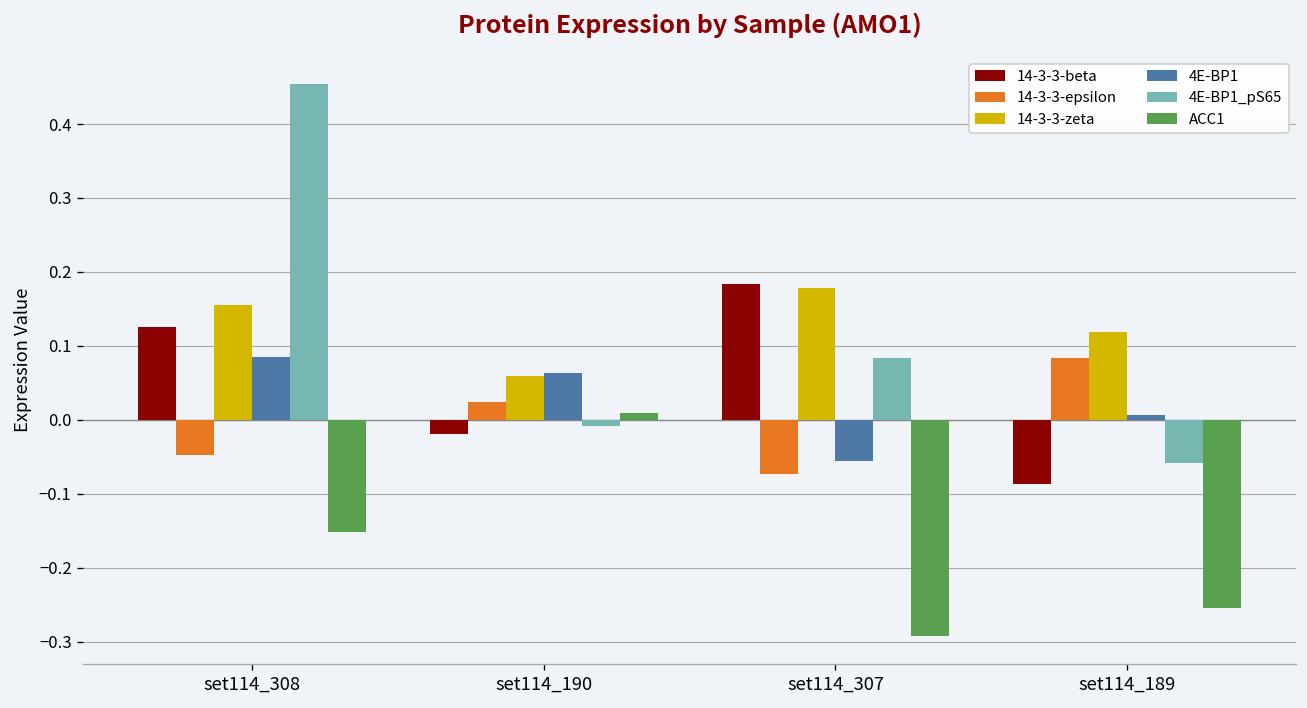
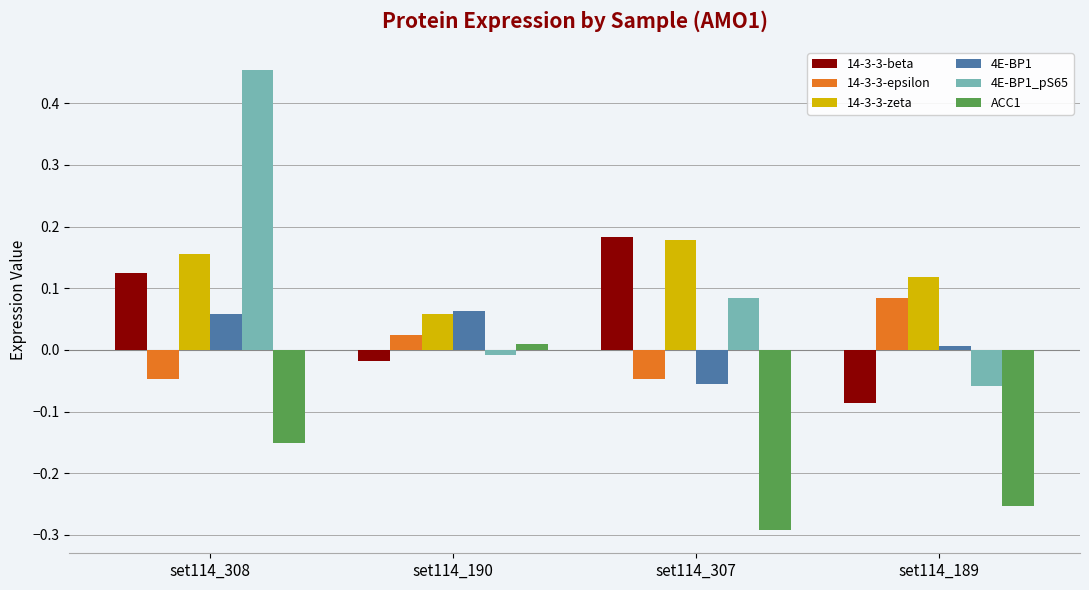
  {
    "14-3-3-beta": {
      "set114_308": 0.13,
      "set114_190": -0.02,
      "set114_307": 0.18,
      "set114_189": -0.09
    },
    "14-3-3-epsilon": {
      "set114_308": -0.05,
      "set114_190": 0.02,
-     "set114_307": -0.07,
+     "set114_307": -0.05,
      "set114_189": 0.08
    },
    "14-3-3-zeta": {
      "set114_308": 0.16,
      "set114_190": 0.06,
      "set114_307": 0.18,
      "set114_189": 0.12
    },
    "4E-BP1": {
-     "set114_308": 0.08,
+     "set114_308": 0.06,
      "set114_190": 0.06,
      "set114_307": -0.05,
      "set114_189": 0.01
    },
    "4E-BP1_pS65": {
      "set114_308": 0.45,
      "set114_190": -0.01,
      "set114_307": 0.08,
      "set114_189": -0.06
    },
    "ACC1": {
      "set114_308": -0.15,
      "set114_190": 0.01,
      "set114_307": -0.29,
      "set114_189": -0.25
    }
  }
